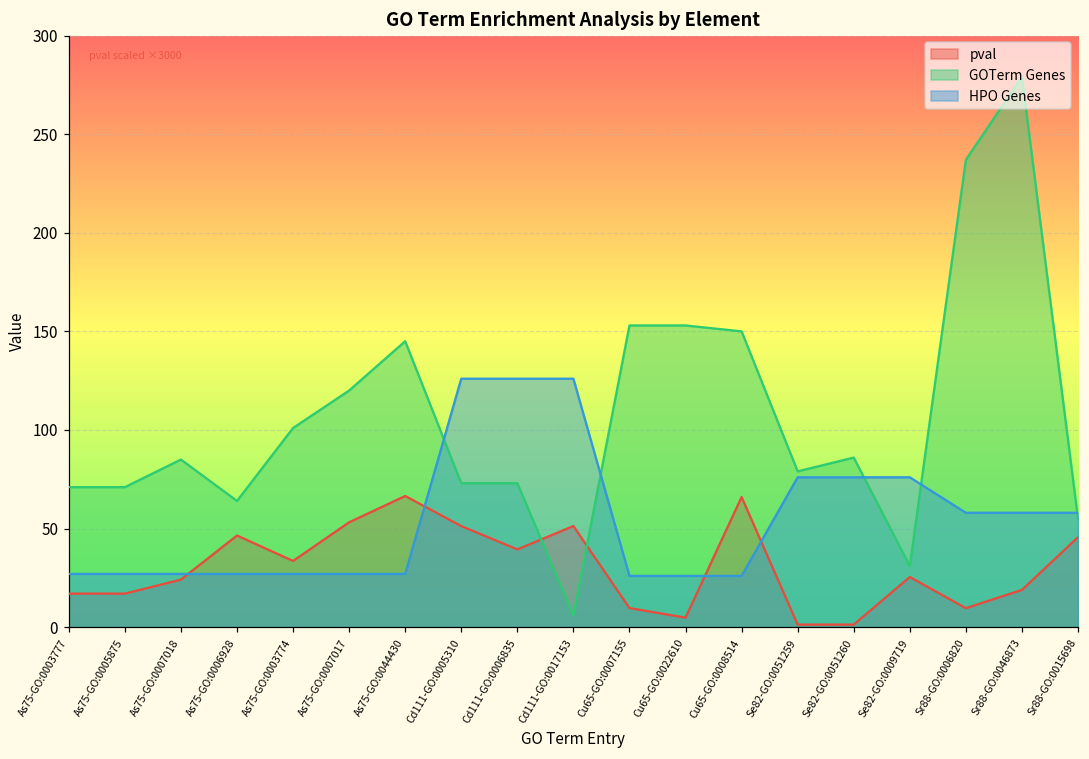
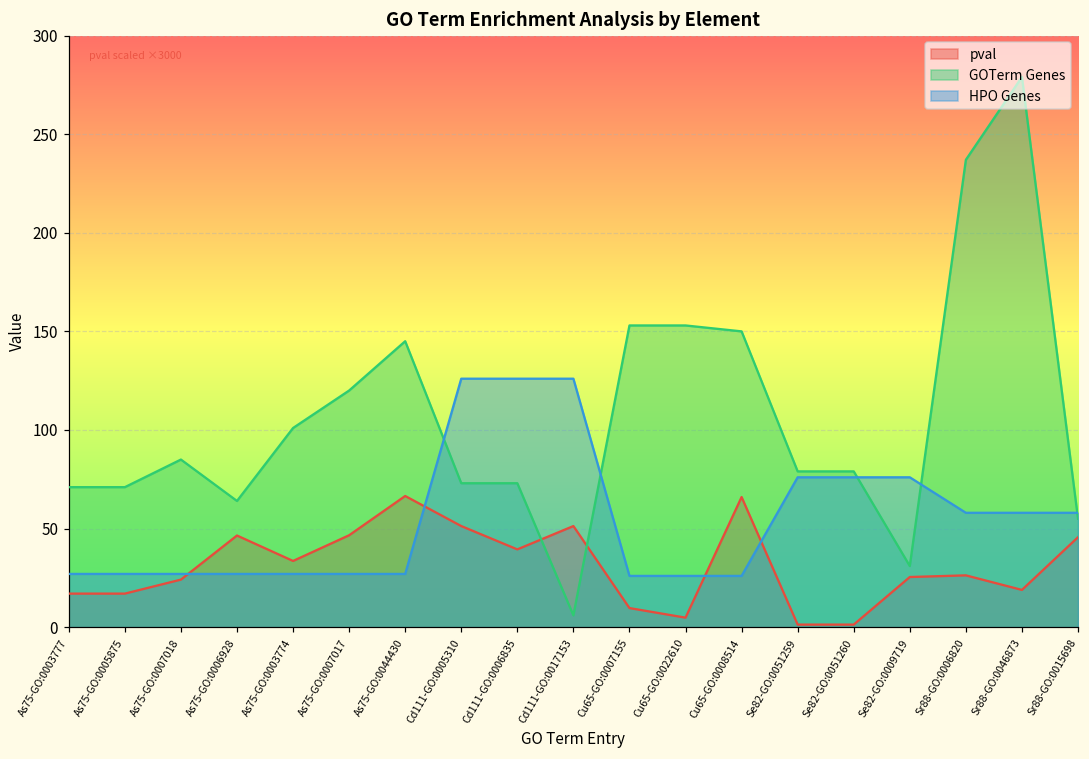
  {
    "pval": {
      "As75-GO:0003777": 17,
      "As75-GO:0005875": 17,
      "As75-GO:0007018": 24,
      "As75-GO:0006928": 46,
      "As75-GO:0003774": 34,
-     "As75-GO:0007017": 53,
+     "As75-GO:0007017": 47,
      "As75-GO:0044430": 67,
      "Cd111-GO:0005310": 51,
      "Cd111-GO:0006835": 39,
      "Cd111-GO:0017153": 51,
      "Cu65-GO:0007155": 10,
      "Cu65-GO:0022610": 5,
      "Cu65-GO:0008514": 66,
      "Se82-GO:0051259": 1,
      "Se82-GO:0051260": 1,
      "Se82-GO:0009719": 25,
-     "Sr88-GO:0006820": 10,
+     "Sr88-GO:0006820": 26,
      "Sr88-GO:0046873": 19,
      "Sr88-GO:0015698": 46
    },
    "GOTerm Genes": {
      "As75-GO:0003777": 71,
      "As75-GO:0005875": 71,
      "As75-GO:0007018": 85,
      "As75-GO:0006928": 64,
      "As75-GO:0003774": 101,
      "As75-GO:0007017": 120,
      "As75-GO:0044430": 145,
      "Cd111-GO:0005310": 73,
      "Cd111-GO:0006835": 73,
      "Cd111-GO:0017153": 6,
      "Cu65-GO:0007155": 153,
      "Cu65-GO:0022610": 153,
      "Cu65-GO:0008514": 150,
      "Se82-GO:0051259": 79,
-     "Se82-GO:0051260": 86,
+     "Se82-GO:0051260": 79,
      "Se82-GO:0009719": 31,
      "Sr88-GO:0006820": 237,
      "Sr88-GO:0015698": 55
    },
    "HPO Genes": {
      "As75-GO:0003777": 27,
      "As75-GO:0005875": 27,
      "As75-GO:0007018": 27,
      "As75-GO:0006928": 27,
      "As75-GO:0003774": 27,
      "As75-GO:0007017": 27,
      "As75-GO:0044430": 27,
      "Cd111-GO:0005310": 126,
      "Cd111-GO:0006835": 126,
      "Cd111-GO:0017153": 126,
      "Cu65-GO:0007155": 26,
      "Cu65-GO:0022610": 26,
      "Cu65-GO:0008514": 26,
      "Se82-GO:0051259": 76,
      "Se82-GO:0051260": 76,
      "Se82-GO:0009719": 76,
      "Sr88-GO:0006820": 58,
      "Sr88-GO:0046873": 58,
      "Sr88-GO:0015698": 58
    }
  }
